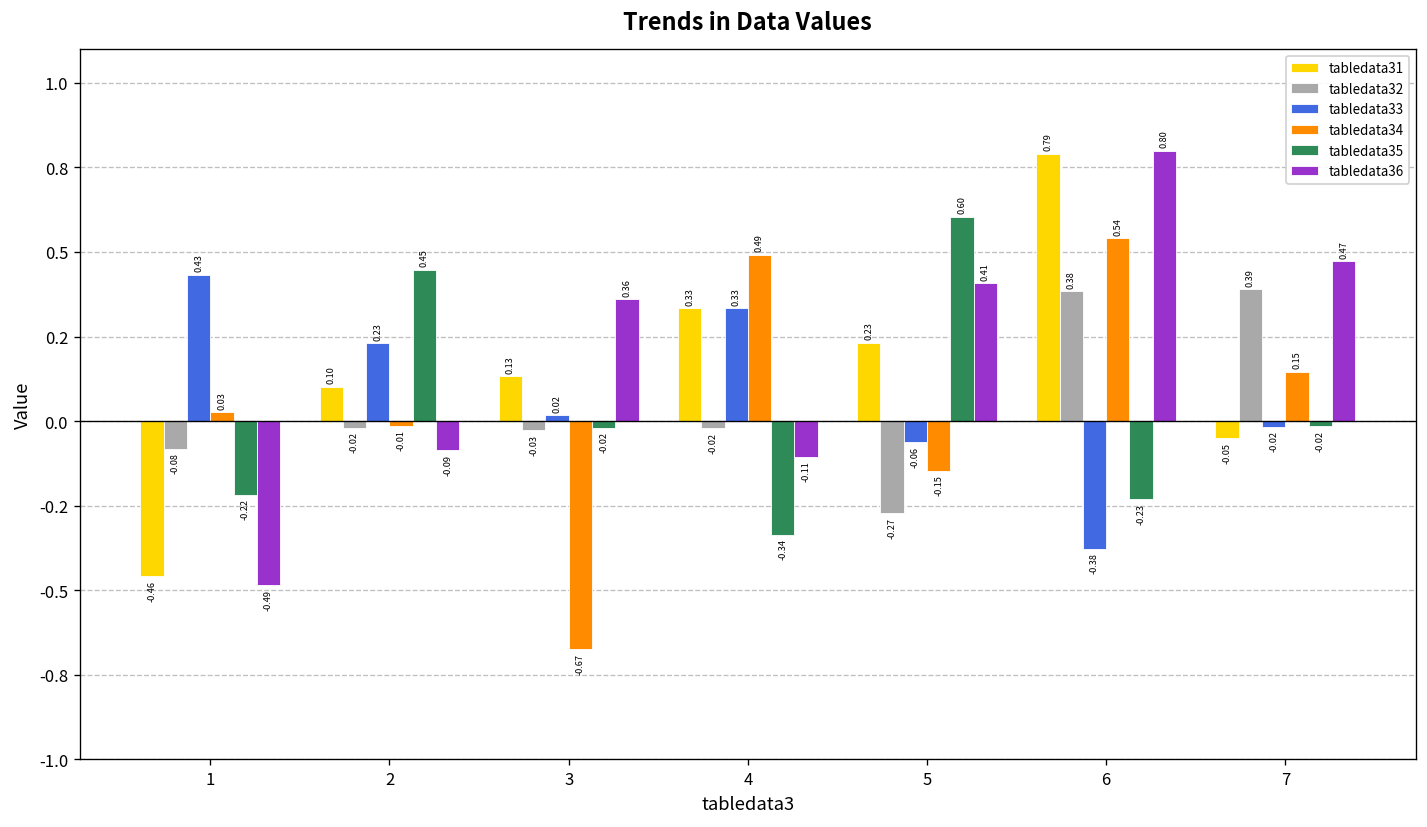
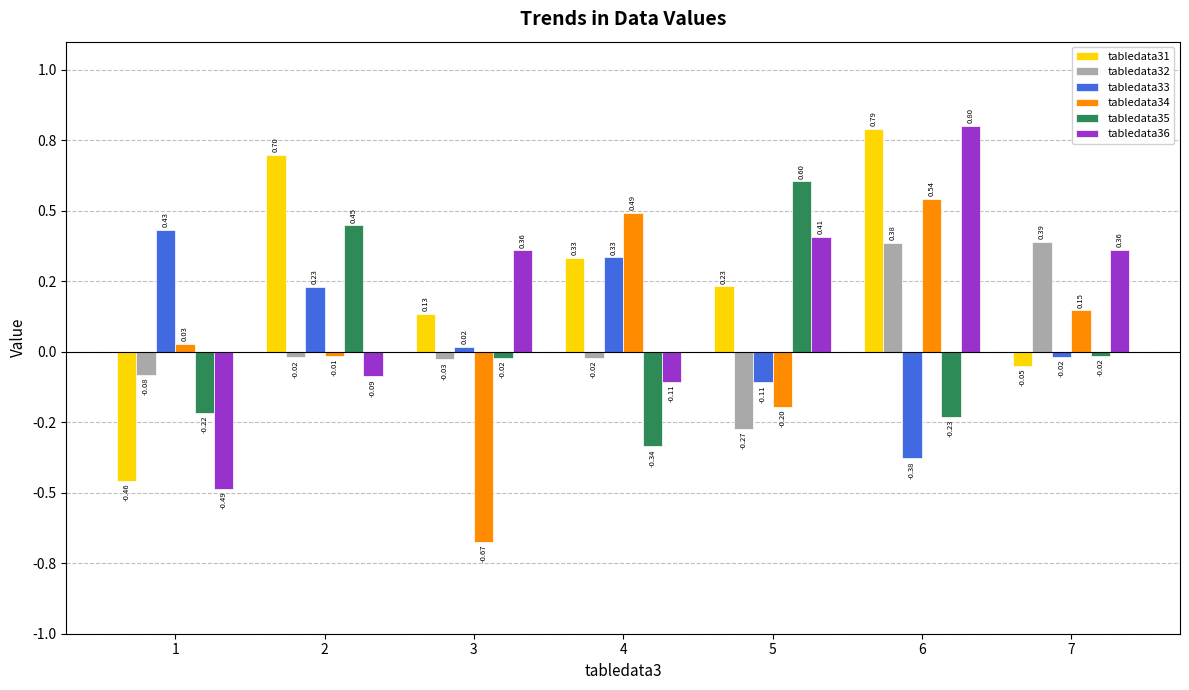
  {
    "tabledata31": {
      "1": -0.46,
-     "2": 0.10,
+     "2": 0.70,
      "3": 0.13,
      "4": 0.33,
      "5": 0.23,
      "6": 0.79,
      "7": -0.05
    },
    "tabledata32": {
      "1": -0.08,
      "2": -0.02,
      "3": -0.03,
      "4": -0.02,
      "5": -0.27,
      "6": 0.38,
      "7": 0.39
    },
    "tabledata33": {
      "1": 0.43,
      "2": 0.23,
      "3": 0.02,
      "4": 0.33,
-     "5": -0.06,
+     "5": -0.11,
      "6": -0.38,
      "7": -0.02
    },
    "tabledata34": {
      "1": 0.03,
      "2": -0.01,
      "3": -0.67,
      "4": 0.49,
-     "5": -0.15,
+     "5": -0.20,
      "6": 0.54,
      "7": 0.15
    },
    "tabledata35": {
      "1": -0.22,
      "2": 0.45,
      "3": -0.02,
      "4": -0.34,
      "5": 0.60,
      "6": -0.23,
      "7": -0.02
    },
    "tabledata36": {
      "1": -0.49,
      "2": -0.09,
      "3": 0.36,
      "4": -0.11,
      "5": 0.41,
      "6": 0.80,
-     "7": 0.47
+     "7": 0.36
    }
  }
